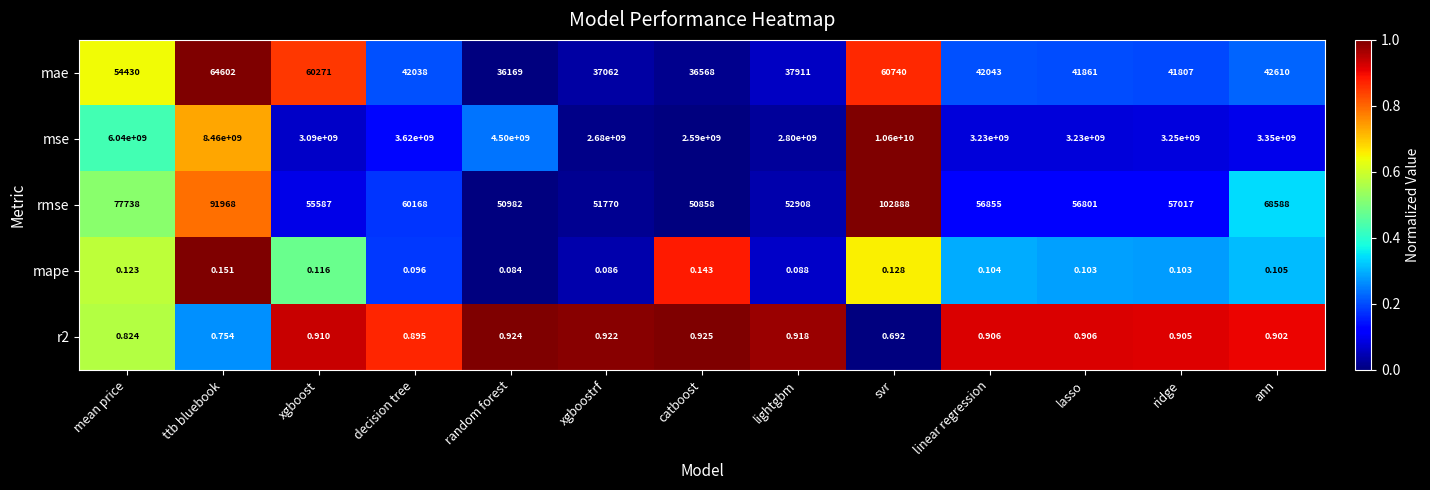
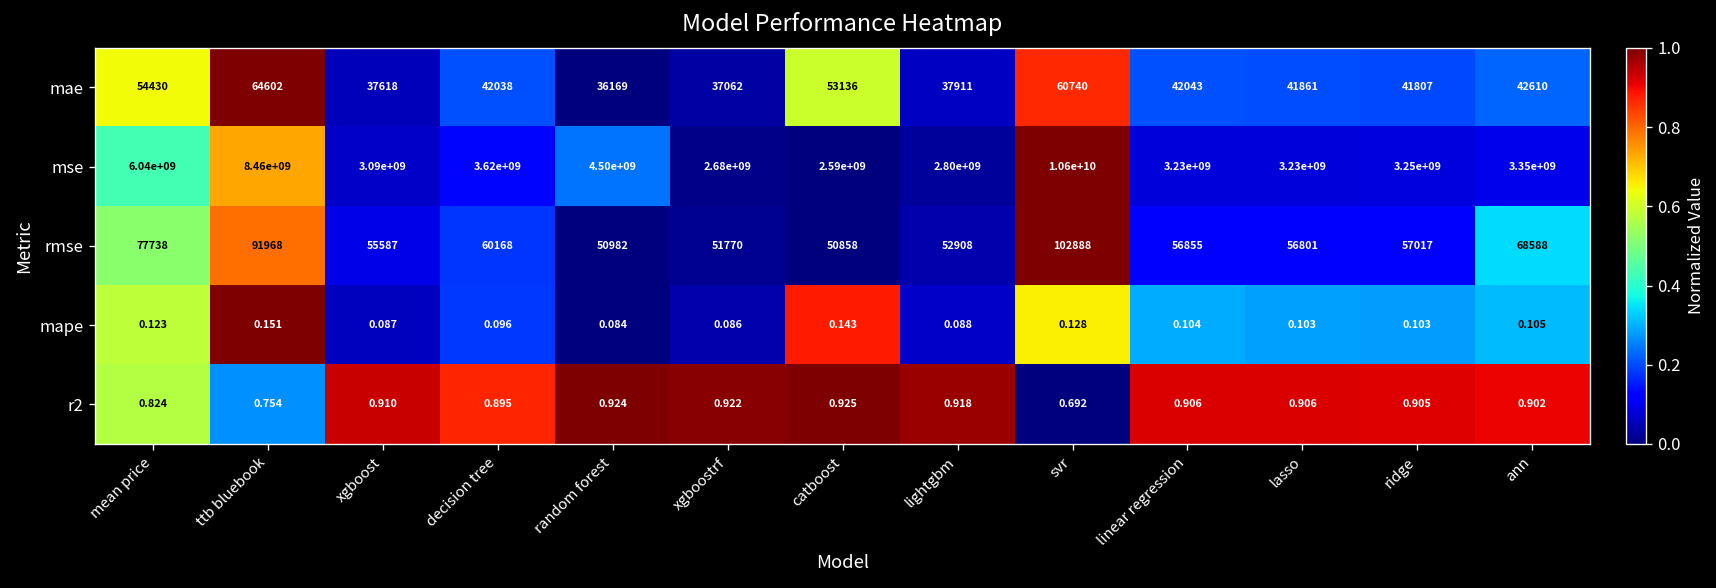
  {
    "mae": {
      "mean price": "54430",
      "ttb bluebook": "64602",
-     "xgboost": "60271",
+     "xgboost": "37618",
      "decision tree": "42038",
      "random forest": "36169",
      "xgboostrf": "37062",
-     "catboost": "36568",
+     "catboost": "53136",
      "lightgbm": "37911",
      "svr": "60740",
      "linear regression": "42043",
      "lasso": "41861",
      "ridge": "41807",
      "ann": "42610"
    },
    "mse": {
      "mean price": "6.04e+09",
      "ttb bluebook": "8.46e+09",
      "xgboost": "3.09e+09",
      "decision tree": "3.62e+09",
      "random forest": "4.50e+09",
      "xgboostrf": "2.68e+09",
      "catboost": "2.59e+09",
      "lightgbm": "2.80e+09",
      "svr": "1.06e+10",
      "linear regression": "3.23e+09",
      "lasso": "3.23e+09",
      "ridge": "3.25e+09",
      "ann": "3.35e+09"
    },
    "rmse": {
      "mean price": "77738",
      "ttb bluebook": "91968",
      "xgboost": "55587",
      "decision tree": "60168",
      "random forest": "50982",
      "xgboostrf": "51770",
      "catboost": "50858",
      "lightgbm": "52908",
      "svr": "102888",
      "linear regression": "56855",
      "lasso": "56801",
      "ridge": "57017",
      "ann": "68588"
    },
    "mape": {
      "mean price": "0.123",
      "ttb bluebook": "0.151",
-     "xgboost": "0.116",
+     "xgboost": "0.087",
      "decision tree": "0.096",
      "random forest": "0.084",
      "xgboostrf": "0.086",
      "catboost": "0.143",
      "lightgbm": "0.088",
      "svr": "0.128",
      "linear regression": "0.104",
      "lasso": "0.103",
      "ridge": "0.103",
      "ann": "0.105"
    },
    "r2": {
      "mean price": "0.824",
      "ttb bluebook": "0.754",
      "xgboost": "0.910",
      "decision tree": "0.895",
      "random forest": "0.924",
      "xgboostrf": "0.922",
      "catboost": "0.925",
      "lightgbm": "0.918",
      "svr": "0.692",
      "linear regression": "0.906",
      "lasso": "0.906",
      "ridge": "0.905",
      "ann": "0.902"
    }
  }
